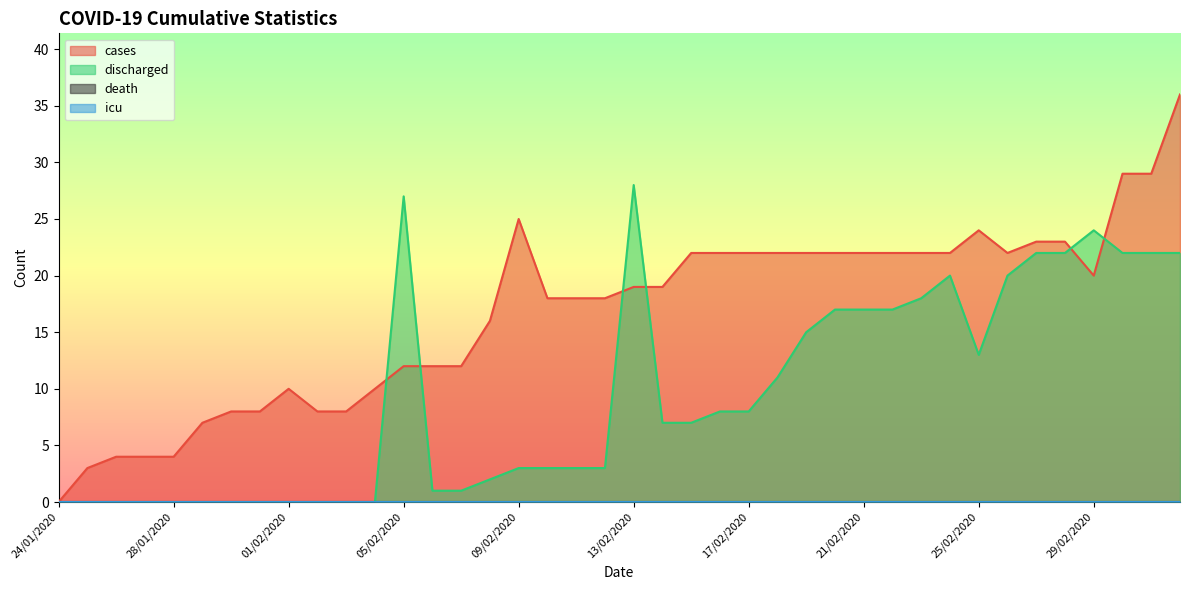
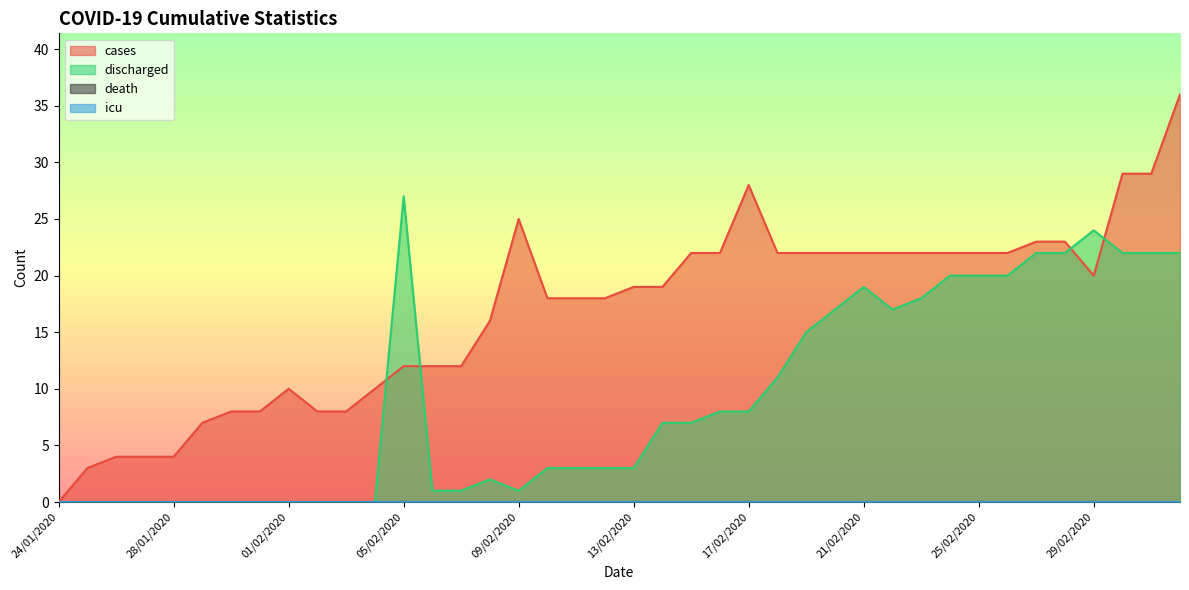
  {
    "cases": {
      "28/01/2020": 4,
      "01/02/2020": 10,
      "05/02/2020": 12,
      "09/02/2020": 25,
      "13/02/2020": 19,
-     "17/02/2020": 22,
+     "17/02/2020": 28,
      "21/02/2020": 22,
-     "25/02/2020": 24,
+     "25/02/2020": 22,
      "29/02/2020": 20
    },
    "discharged": {
      "05/02/2020": 27,
-     "09/02/2020": 3,
-     "13/02/2020": 28,
+     "09/02/2020": 1,
+     "13/02/2020": 3,
      "17/02/2020": 8,
-     "21/02/2020": 17,
-     "25/02/2020": 13,
+     "21/02/2020": 19,
+     "25/02/2020": 20,
      "29/02/2020": 24
    },
    "icu": {
      "05/02/2020": 0,
      "09/02/2020": 0,
      "13/02/2020": 0,
      "17/02/2020": 0,
      "21/02/2020": 0,
      "25/02/2020": 0,
      "29/02/2020": 0
    }
  }
